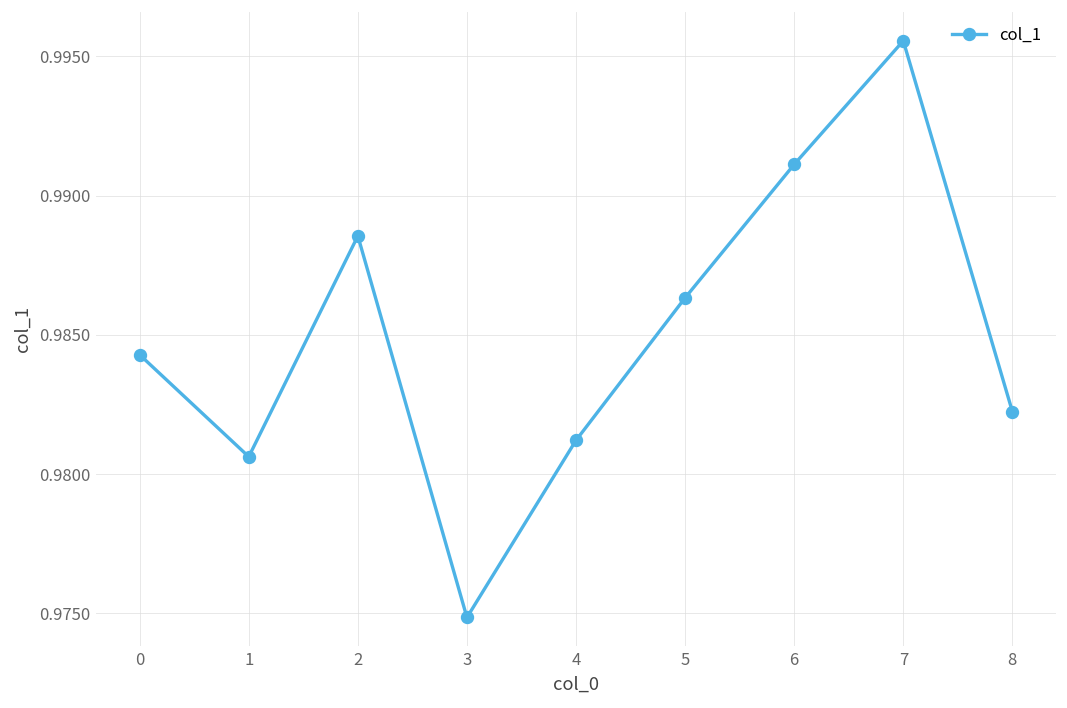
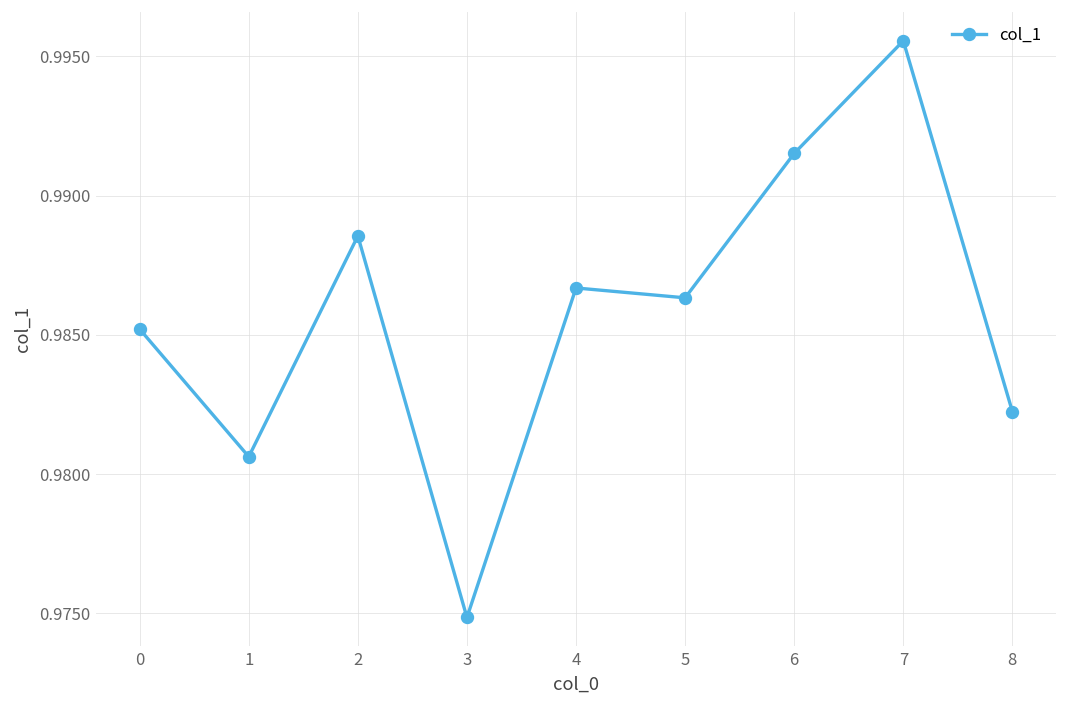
  {
-   "0": 0.9843,
+   "0": 0.9852,
    "1": 0.9806,
    "2": 0.9886,
    "3": 0.9749,
-   "4": 0.9812,
+   "4": 0.9867,
    "5": 0.9863,
-   "6": 0.9911,
+   "6": 0.9915,
    "7": 0.9956,
    "8": 0.9822
  }
